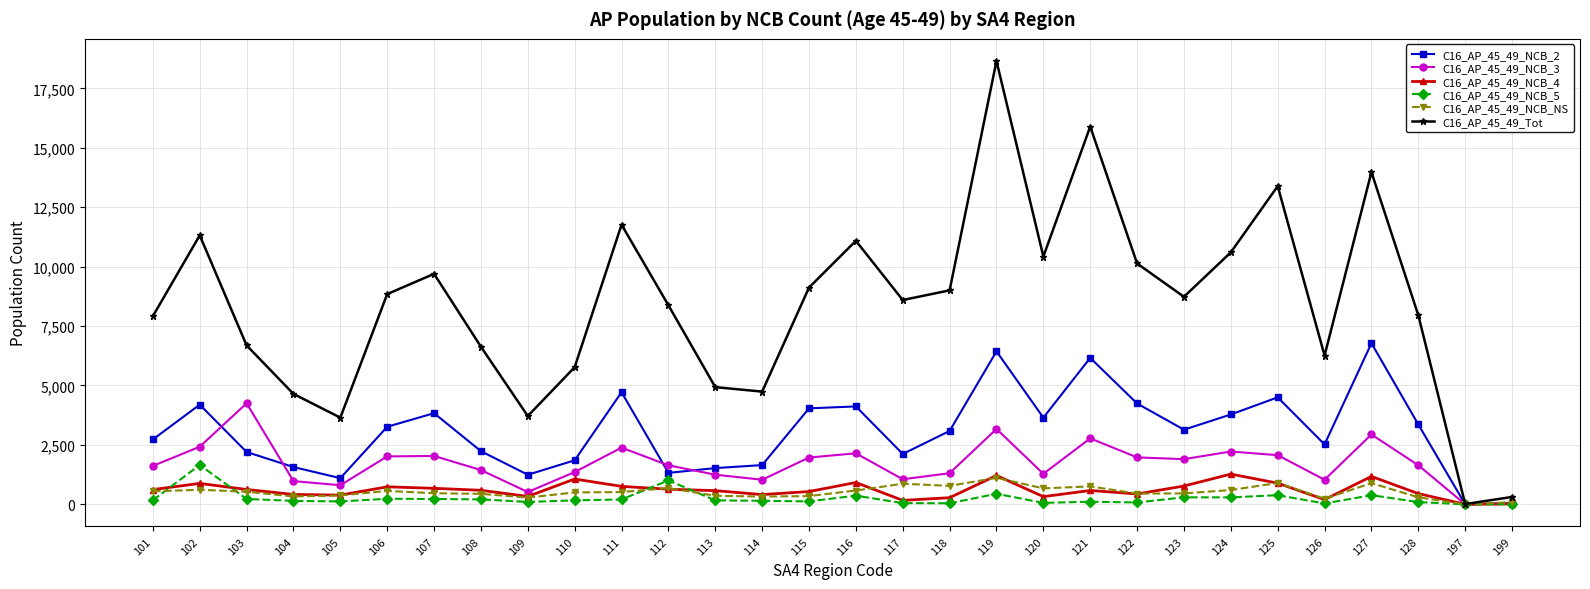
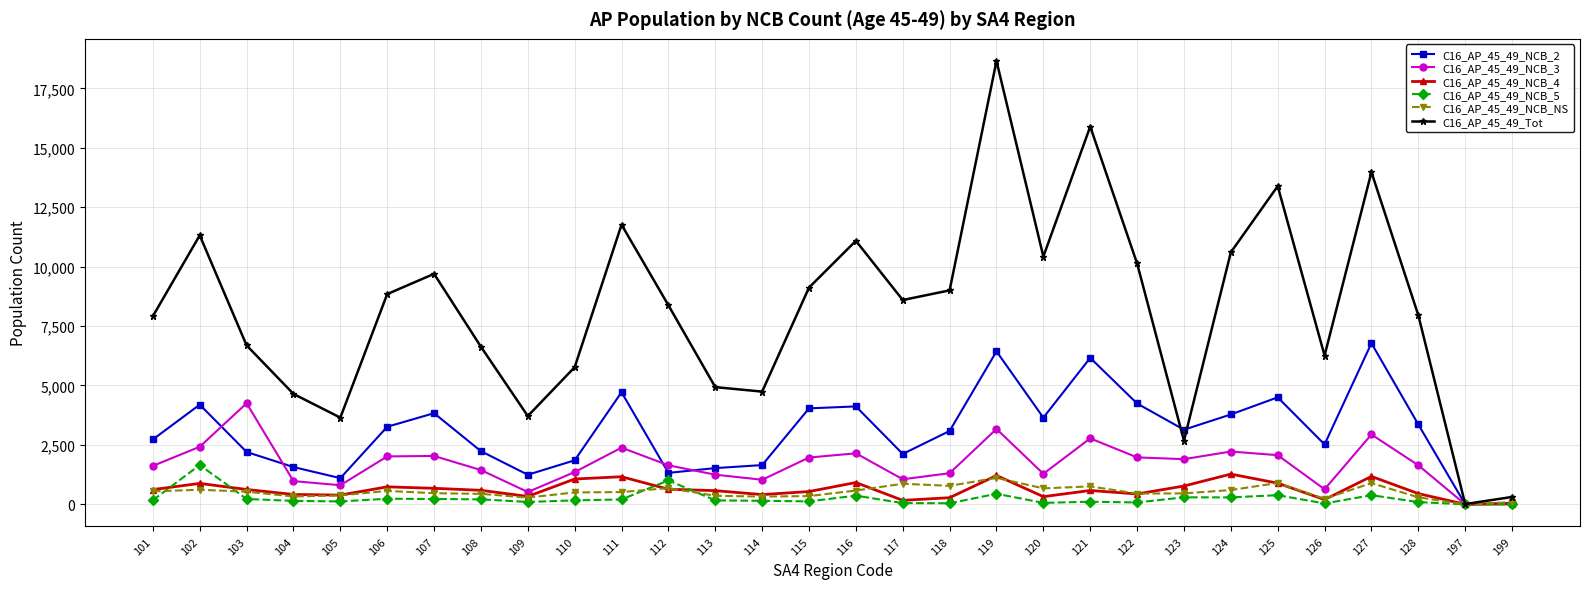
  {
    "C16_AP_45_49_NCB_2": {
      "101": "2,700",
      "102": "4,200",
      "103": "2,200",
      "104": "1,600",
      "105": "1,100",
      "106": "3,300",
      "107": "3,800",
      "108": "2,200",
      "109": "1,200",
      "110": "1,900",
      "111": "4,700",
      "112": "1,300",
      "113": "1,500",
      "114": "1,700",
      "115": "4,000",
      "116": "4,100",
      "117": "2,100",
      "118": "3,100",
      "119": "6,400",
      "120": "3,600",
      "121": "6,200",
      "122": "4,200",
      "123": "3,100",
      "124": "3,800",
      "125": "4,500",
      "126": "2,500",
      "127": "6,800",
      "128": "3,400"
    },
    "C16_AP_45_49_NCB_3": {
      "101": "1,600",
      "102": "2,400",
      "103": "4,300",
      "104": "1,000",
      "105": "800",
      "106": "2,000",
      "107": "2,000",
      "108": "1,400",
      "109": "500",
      "110": "1,400",
      "111": "2,400",
      "112": "1,600",
      "113": "1,200",
      "114": "1,000",
      "115": "2,000",
      "116": "2,100",
      "117": "1,100",
      "118": "1,300",
      "119": "3,200",
      "120": "1,300",
      "121": "2,800",
      "122": "2,000",
      "123": "1,900",
      "124": "2,200",
      "125": "2,100",
-     "126": "1,000",
+     "126": "600",
      "127": "2,900",
      "128": "1,600"
    },
    "C16_AP_45_49_NCB_4": {
      "102": "900",
      "106": "700",
      "107": "700",
      "108": "600",
      "110": "1,100",
-     "111": "800",
+     "111": "1,200",
      "113": "600",
      "115": "500",
      "116": "900",
      "117": "200",
      "118": "300",
      "120": "300",
      "121": "600",
      "123": "800",
      "124": "1,300",
      "127": "1,200",
      "128": "500"
    },
    "C16_AP_45_49_NCB_5": {
      "101": "200",
      "102": "1,700",
      "103": "200",
      "104": "100",
      "105": "100",
      "106": "200",
      "107": "200",
      "108": "200",
      "109": "100",
      "110": "200",
      "111": "200",
      "112": "1,000",
      "113": "200",
      "114": "100",
      "115": "100",
      "116": "400",
      "117": "100",
      "118": "0",
      "119": "400",
      "120": "100",
      "121": "100",
      "122": "100",
      "123": "300",
      "124": "300",
      "125": "400",
      "126": "0",
      "127": "400",
      "128": "100"
    },
    "C16_AP_45_49_NCB_NS": {
      "102": "600",
      "106": "600",
      "107": "500",
      "108": "400",
      "110": "500",
      "111": "500",
      "113": "400",
      "115": "300",
      "116": "600",
      "117": "900",
      "118": "800",
      "120": "700",
      "121": "800",
      "123": "500",
      "124": "600",
      "127": "900",
      "128": "300"
    },
    "C16_AP_45_49_Tot": {
      "101": "7,900",
      "102": "11,300",
      "103": "6,700",
      "104": "4,600",
      "105": "3,600",
      "106": "8,800",
      "107": "9,700",
      "108": "6,600",
      "109": "3,700",
      "110": "5,800",
      "111": "11,800",
      "112": "8,400",
      "113": "4,900",
      "114": "4,700",
      "115": "9,100",
      "116": "11,100",
      "117": "8,600",
      "118": "9,000",
      "119": "18,700",
      "120": "10,400",
      "121": "15,900",
      "122": "10,100",
-     "123": "8,700",
+     "123": "2,700",
      "124": "10,600",
      "125": "13,400",
      "126": "6,300",
      "127": "14,000",
      "128": "8,000",
      "199": "300"
    }
  }
